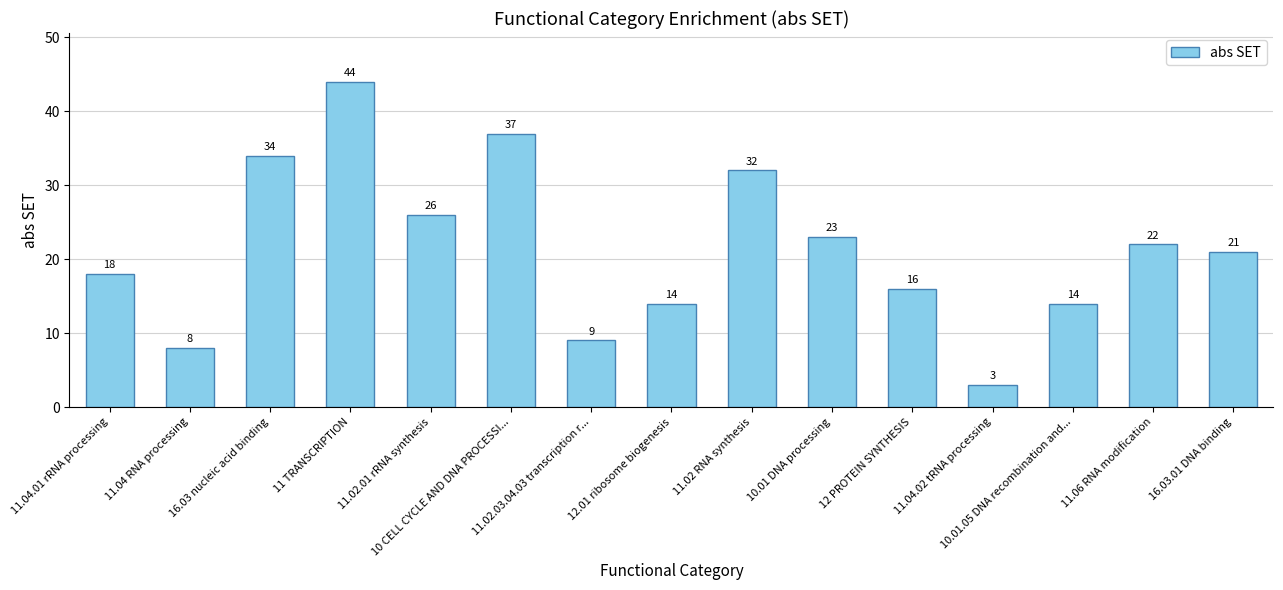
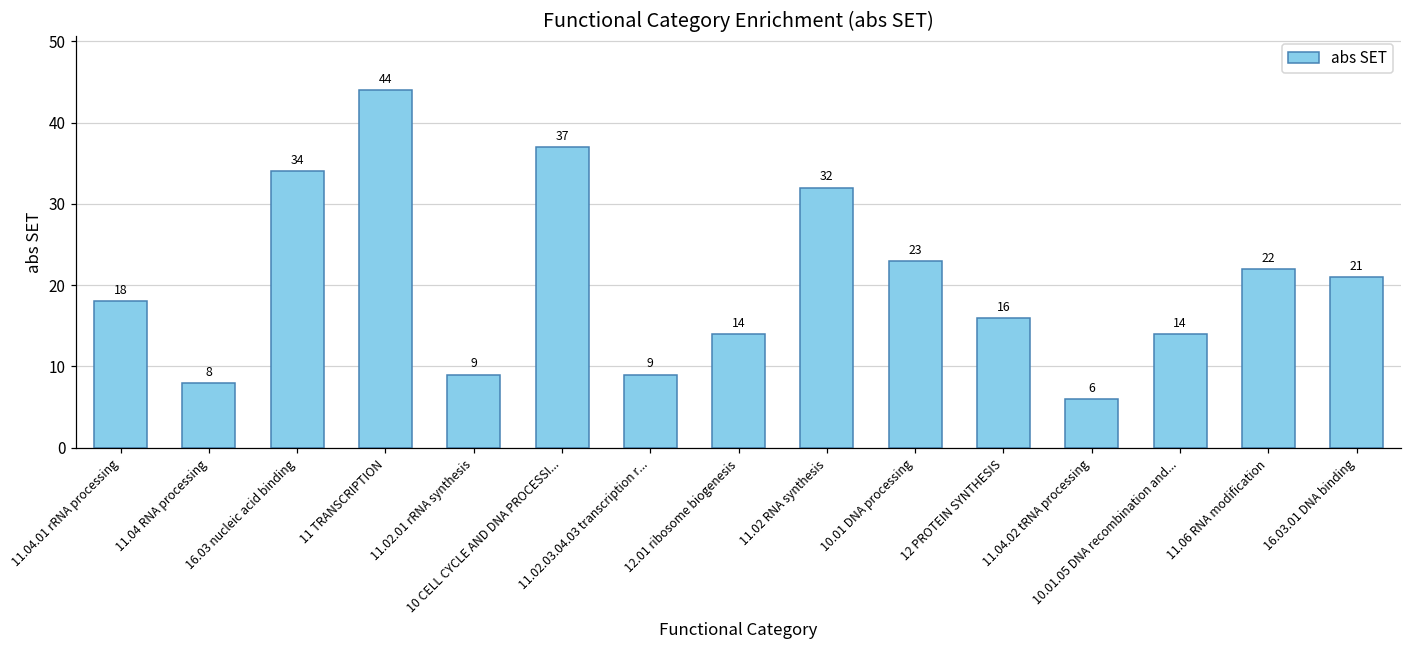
  {
    "11.04.01 rRNA processing": 18,
    "11.04 RNA processing": 8,
    "16.03 nucleic acid binding": 34,
    "11 TRANSCRIPTION": 44,
-   "11.02.01 rRNA synthesis": 26,
+   "11.02.01 rRNA synthesis": 9,
    "10 CELL CYCLE AND DNA PROCESSI...": 37,
    "11.02.03.04.03 transcription r...": 9,
    "12.01 ribosome biogenesis": 14,
    "11.02 RNA synthesis": 32,
    "10.01 DNA processing": 23,
    "12 PROTEIN SYNTHESIS": 16,
-   "11.04.02 tRNA processing": 3,
+   "11.04.02 tRNA processing": 6,
    "10.01.05 DNA recombination and...": 14,
    "11.06 RNA modification": 22,
    "16.03.01 DNA binding": 21
  }
